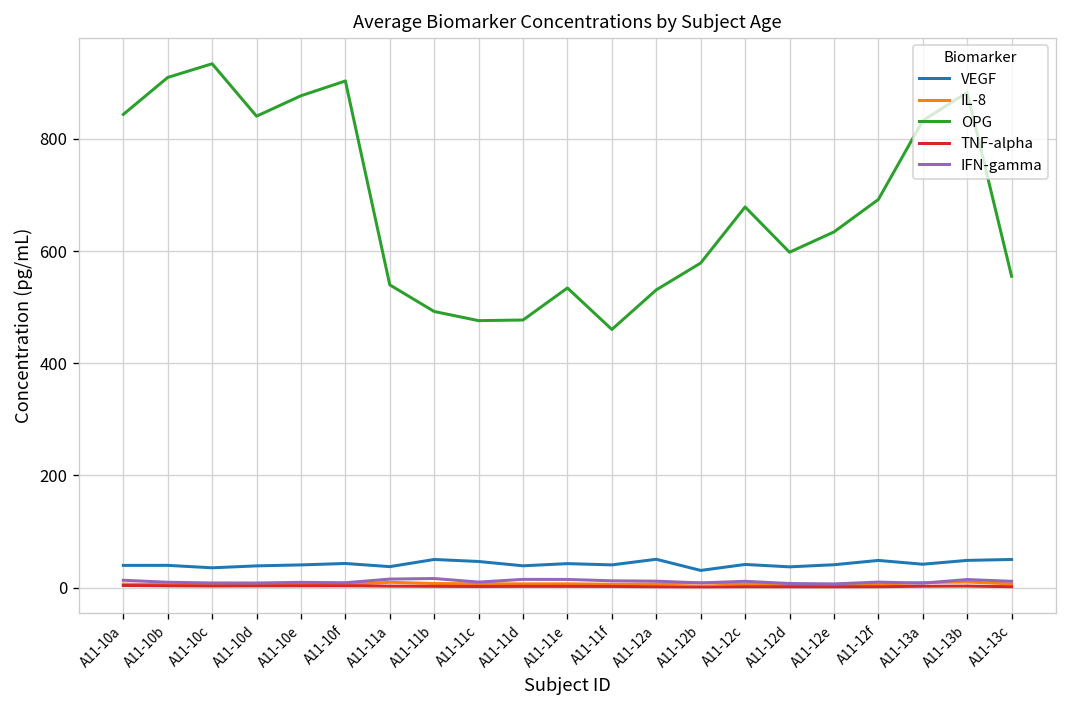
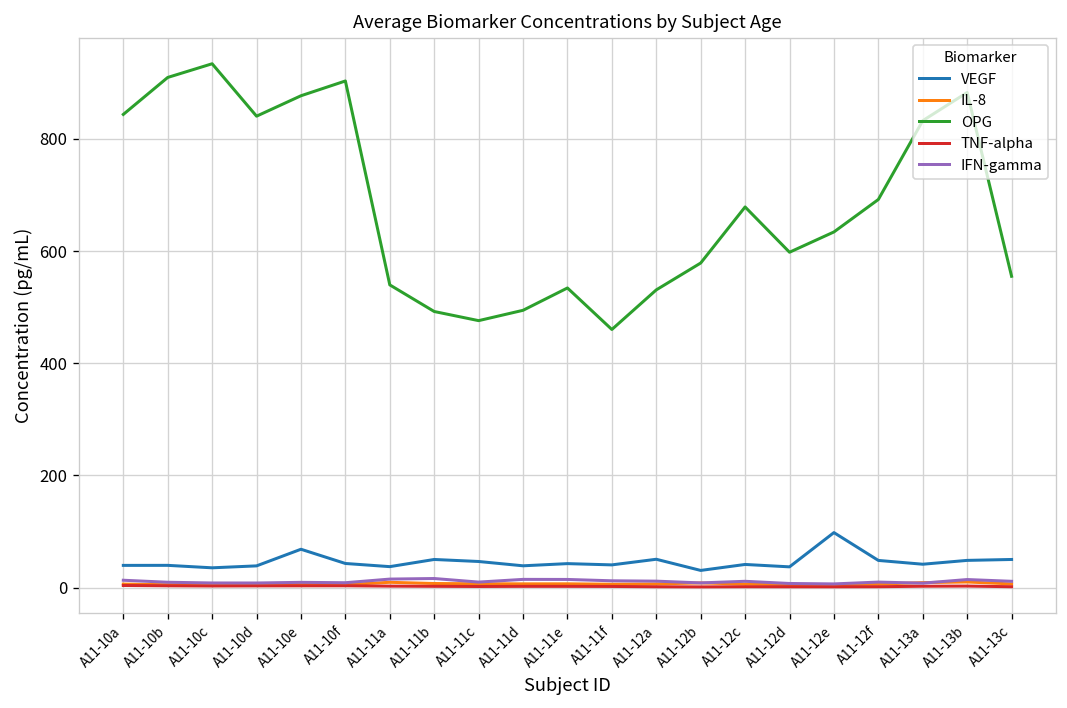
  {
    "VEGF": {
      "A11-10a": 40,
      "A11-10b": 40,
      "A11-10c": 40,
      "A11-10d": 40,
-     "A11-10e": 40,
+     "A11-10e": 70,
      "A11-10f": 40,
      "A11-11a": 40,
      "A11-11b": 50,
      "A11-11c": 50,
      "A11-11d": 40,
      "A11-11e": 40,
      "A11-11f": 40,
      "A11-12a": 50,
      "A11-12b": 30,
      "A11-12c": 40,
      "A11-12d": 40,
-     "A11-12e": 40,
+     "A11-12e": 100,
      "A11-12f": 50,
      "A11-13a": 40,
      "A11-13b": 50,
      "A11-13c": 50
    },
    "IL-8": {
      "A11-11a": 10
    },
    "OPG": {
      "A11-10a": 840,
      "A11-10b": 910,
      "A11-10c": 930,
      "A11-10d": 840,
      "A11-10e": 880,
      "A11-10f": 900,
      "A11-11a": 540,
      "A11-11b": 490,
      "A11-11c": 480,
-     "A11-11d": 480,
+     "A11-11d": 490,
      "A11-11e": 530,
      "A11-11f": 460,
      "A11-12a": 530,
      "A11-12b": 580,
      "A11-12c": 680,
      "A11-12d": 600,
      "A11-12e": 630,
      "A11-12f": 690,
      "A11-13c": 550
    },
    "TNF-alpha": {
      "A11-11a": 0,
      "A11-12b": 0,
      "A11-13b": 0
    },
    "IFN-gamma": {
      "A11-10a": 10,
      "A11-11a": 20,
      "A11-11b": 20,
      "A11-11d": 10,
      "A11-11e": 10,
      "A11-11f": 10
    }
  }
